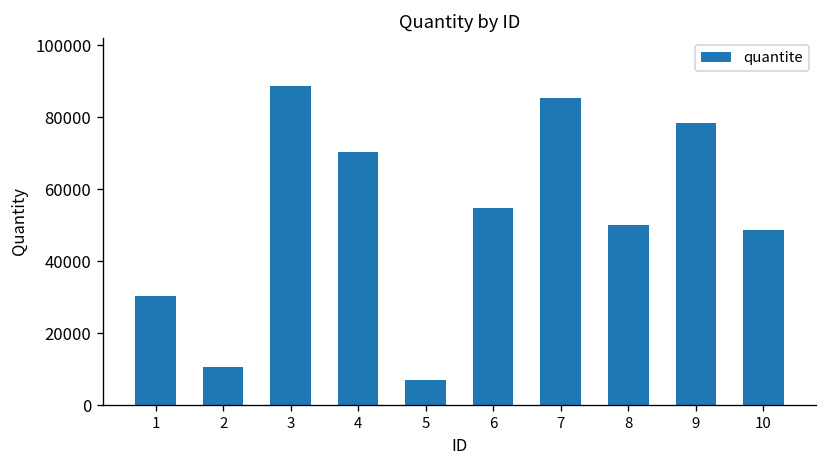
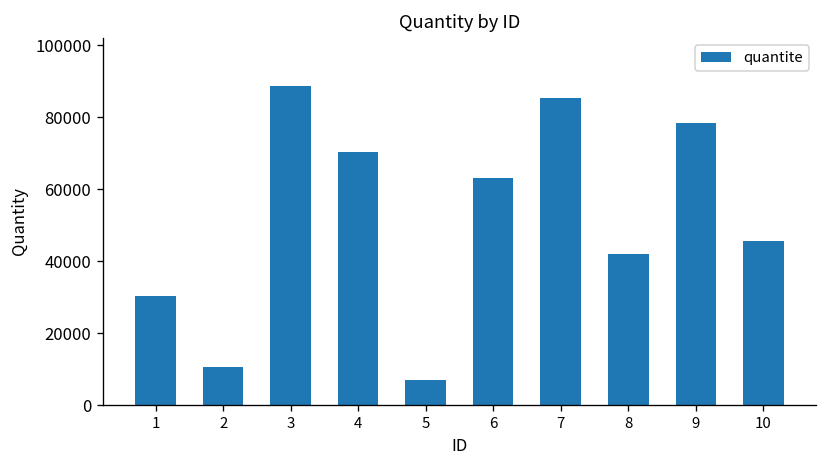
  {
    "1": 30000,
    "2": 11000,
    "3": 89000,
    "4": 70000,
    "5": 7000,
-   "6": 55000,
+   "6": 63000,
    "7": 85000,
-   "8": 50000,
+   "8": 42000,
    "9": 78000,
-   "10": 49000
+   "10": 46000
  }
